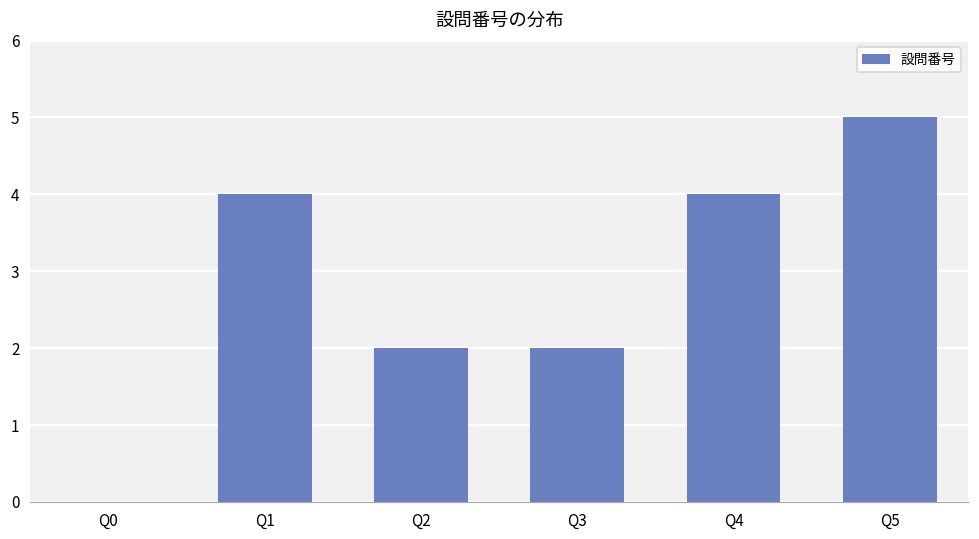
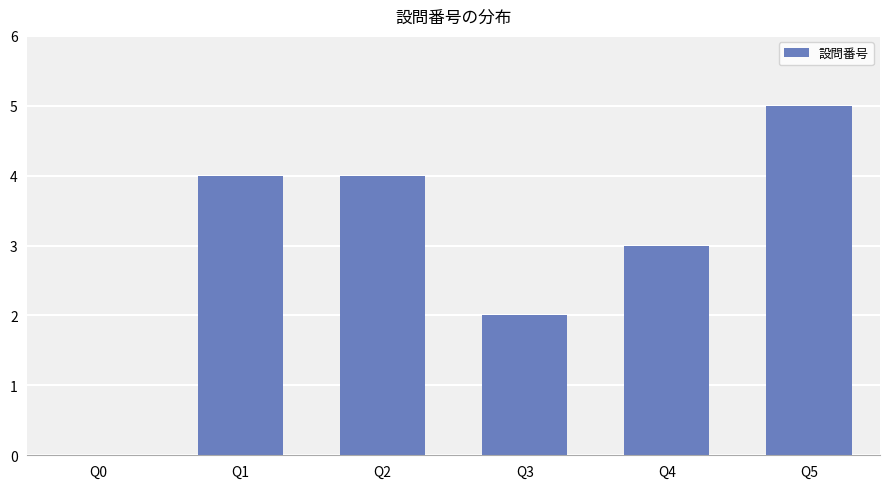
  {
    "Q0": 0,
    "Q1": 4,
-   "Q2": 2,
+   "Q2": 4,
    "Q3": 2,
-   "Q4": 4,
+   "Q4": 3,
    "Q5": 5
  }
